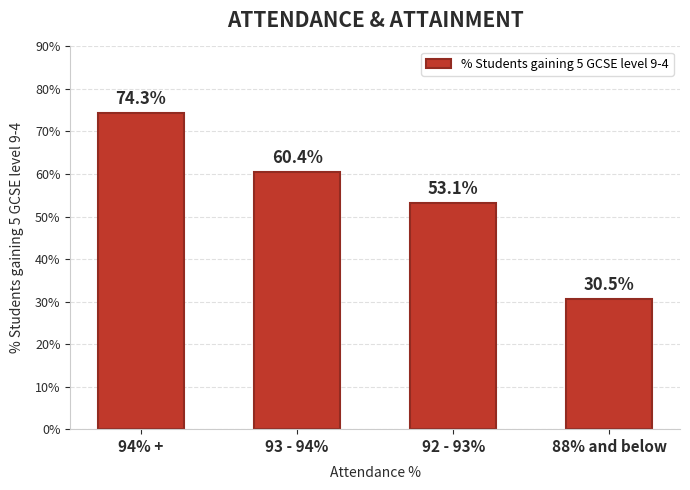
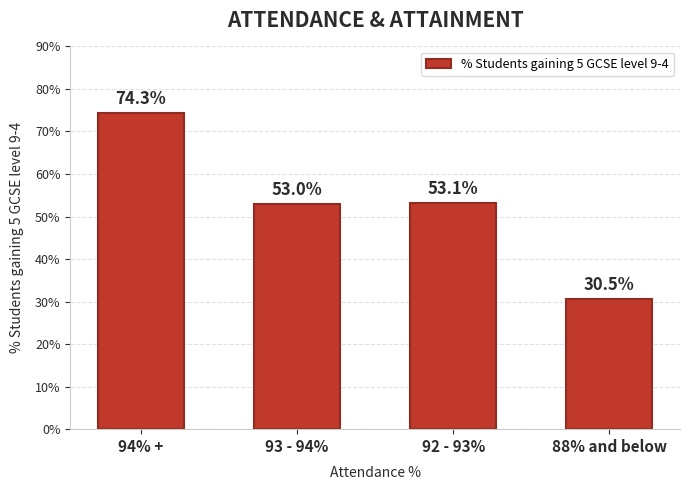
  {
    "94% +": "74.3%",
-   "93 - 94%": "60.4%",
+   "93 - 94%": "53.0%",
    "92 - 93%": "53.1%",
    "88% and below": "30.5%"
  }
